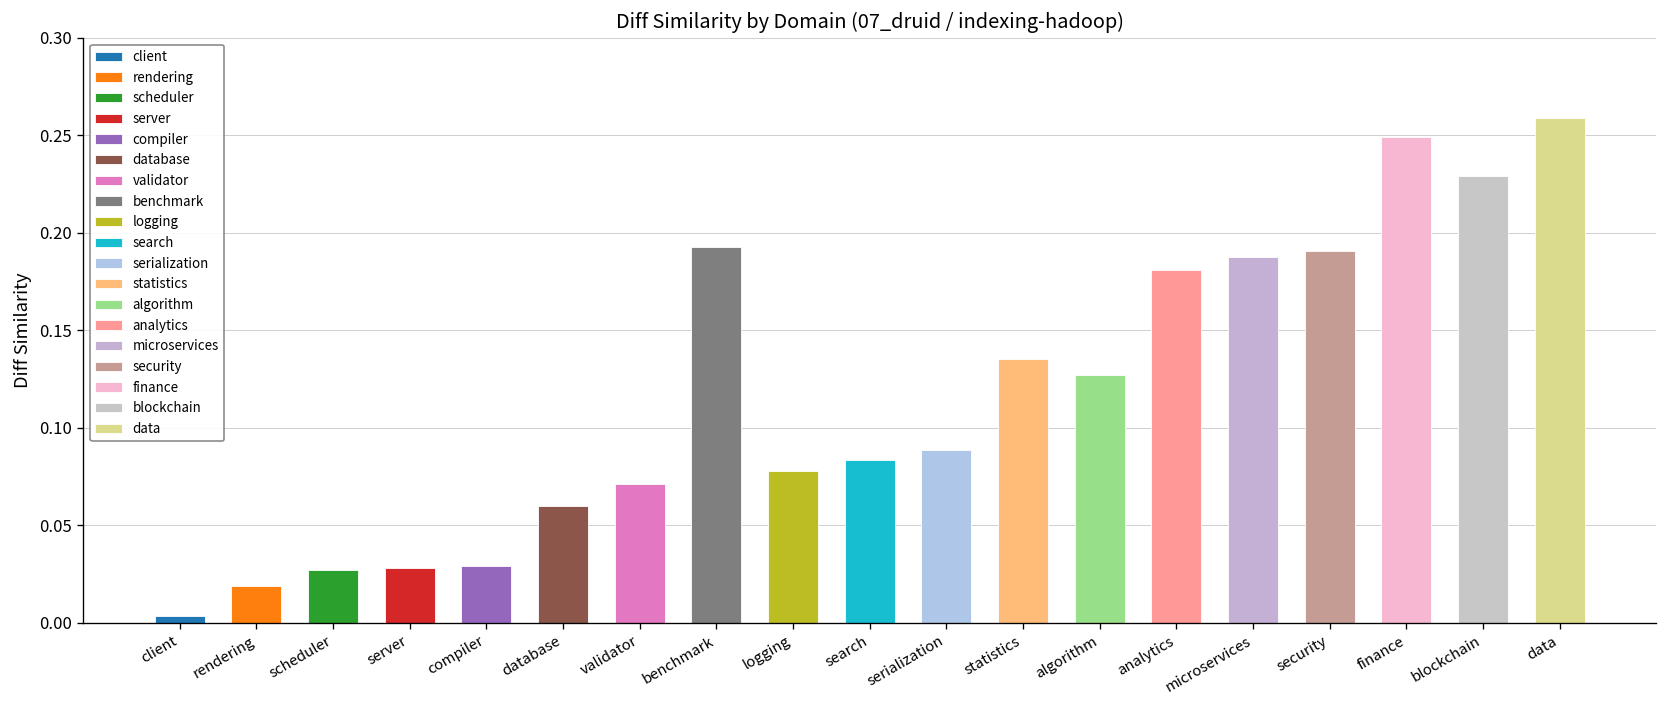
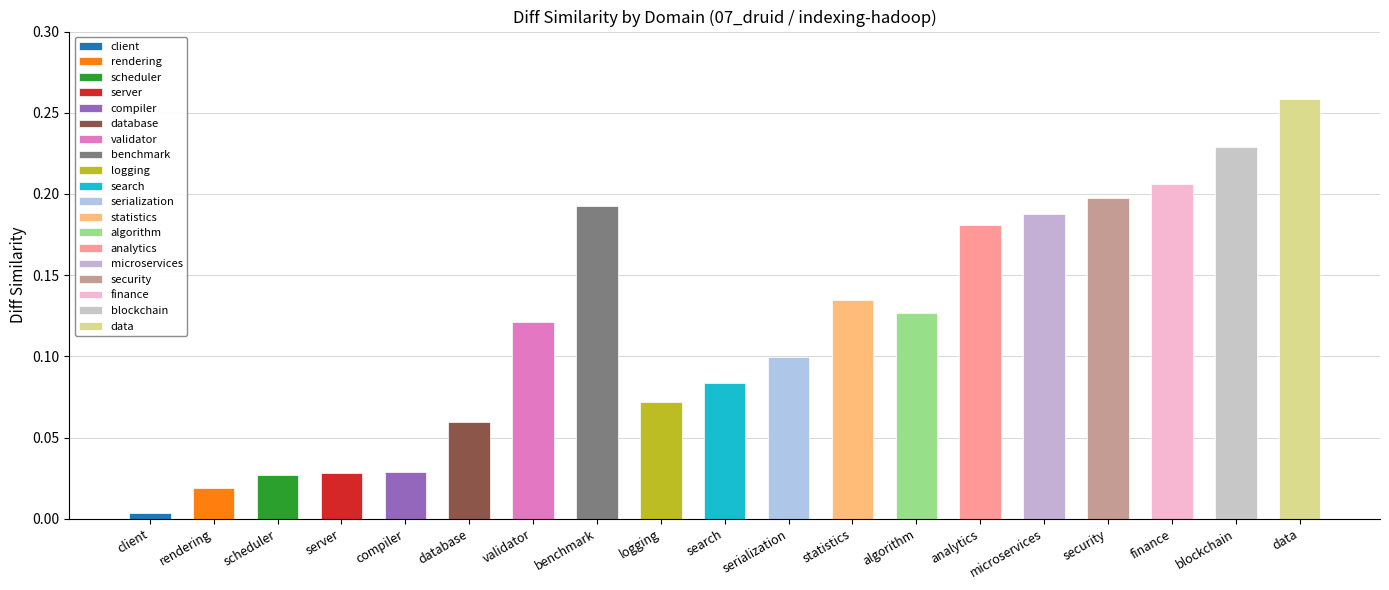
  {
    "client": 0.003,
    "rendering": 0.019,
    "scheduler": 0.027,
    "server": 0.028,
    "compiler": 0.029,
    "database": 0.060,
-   "validator": 0.071,
+   "validator": 0.121,
    "benchmark": 0.193,
-   "logging": 0.078,
+   "logging": 0.072,
    "search": 0.084,
-   "serialization": 0.089,
+   "serialization": 0.099,
    "statistics": 0.135,
    "algorithm": 0.127,
    "analytics": 0.181,
    "microservices": 0.188,
-   "security": 0.191,
-   "finance": 0.249,
+   "security": 0.197,
+   "finance": 0.206,
    "blockchain": 0.229,
    "data": 0.259
  }
